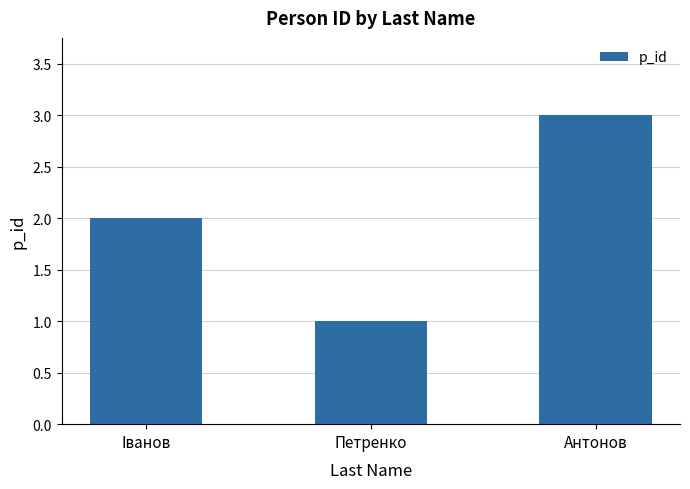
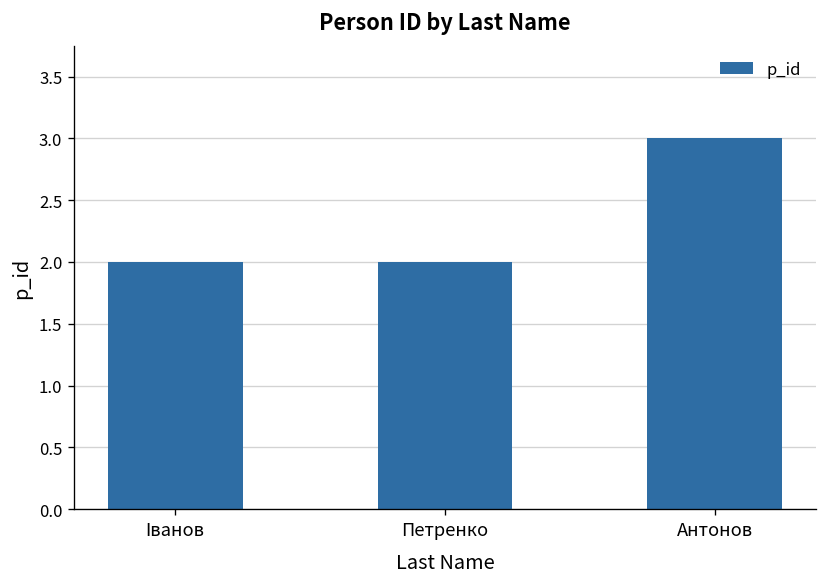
  {
    "Іванов": 2,
-   "Петренко": 1,
+   "Петренко": 2,
    "Антонов": 3
  }
